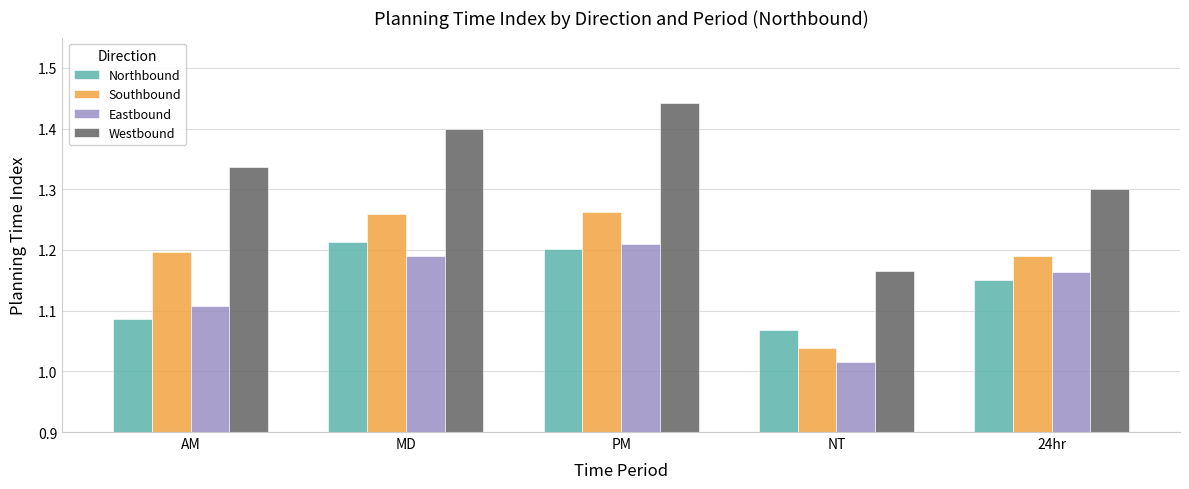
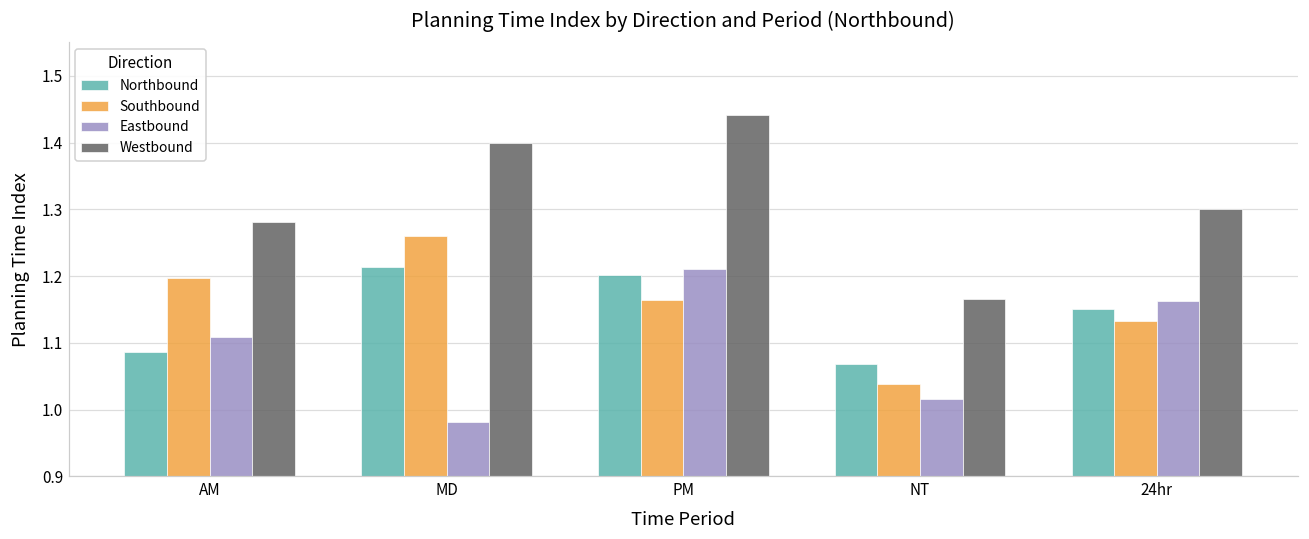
  {
    "Northbound": {
      "AM": 1.09,
      "MD": 1.21,
      "PM": 1.20,
      "NT": 1.07,
      "24hr": 1.15
    },
    "Southbound": {
      "AM": 1.20,
      "MD": 1.26,
-     "PM": 1.26,
+     "PM": 1.16,
      "NT": 1.04,
-     "24hr": 1.19
+     "24hr": 1.13
    },
    "Eastbound": {
      "AM": 1.11,
-     "MD": 1.19,
+     "MD": 0.98,
      "PM": 1.21,
      "NT": 1.02,
      "24hr": 1.16
    },
    "Westbound": {
-     "AM": 1.34,
+     "AM": 1.28,
      "MD": 1.40,
      "PM": 1.44,
      "NT": 1.17,
      "24hr": 1.30
    }
  }
